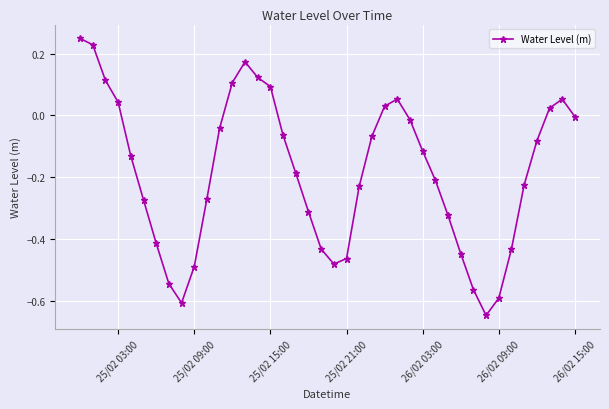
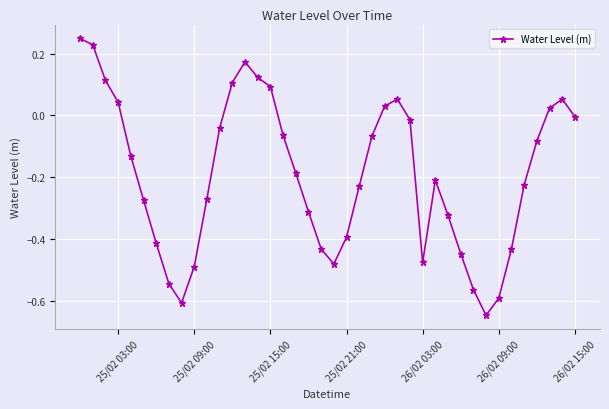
  {
    "25/02 03:00": 0.04,
    "25/02 09:00": -0.49,
    "25/02 15:00": 0.09,
-   "25/02 21:00": -0.46,
-   "26/02 03:00": -0.11,
+   "25/02 21:00": -0.39,
+   "26/02 03:00": -0.47,
    "26/02 09:00": -0.59,
    "26/02 15:00": 0.00
  }
